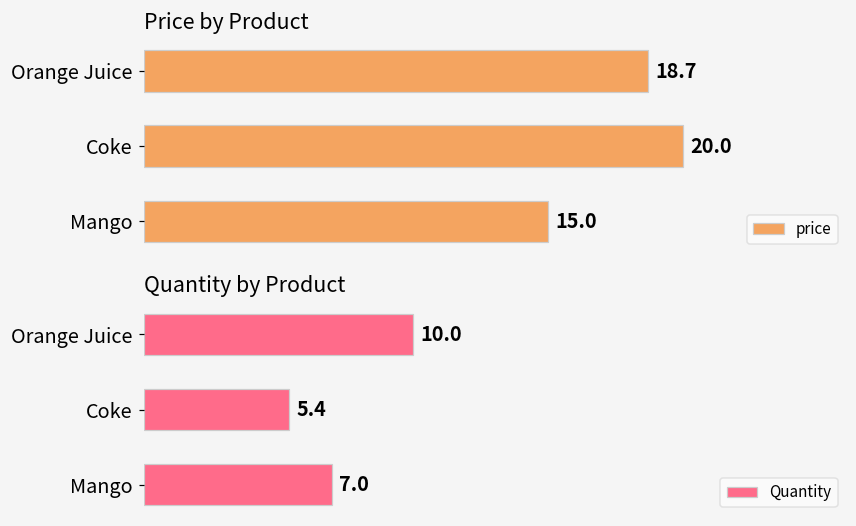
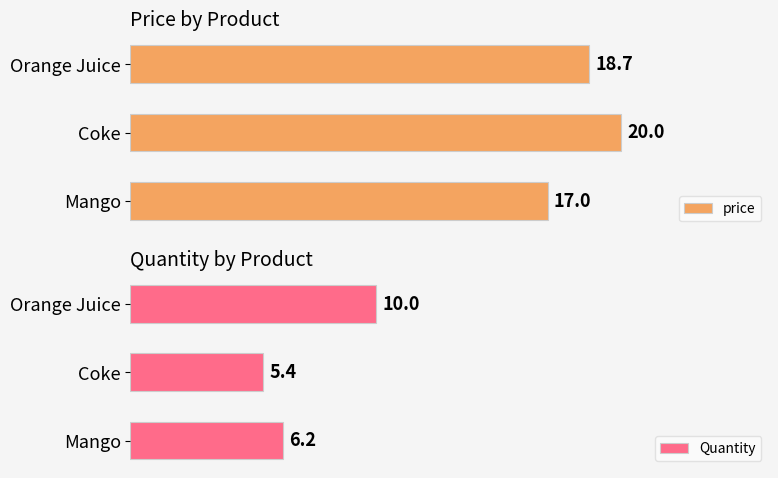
  {
    "Price by Product": {
      "Orange Juice": 18.7,
      "Coke": 20.0,
-     "Mango": 15.0
+     "Mango": 17.0
    },
    "Quantity by Product": {
      "Orange Juice": 10.0,
      "Coke": 5.4,
-     "Mango": 7.0
+     "Mango": 6.2
    }
  }
